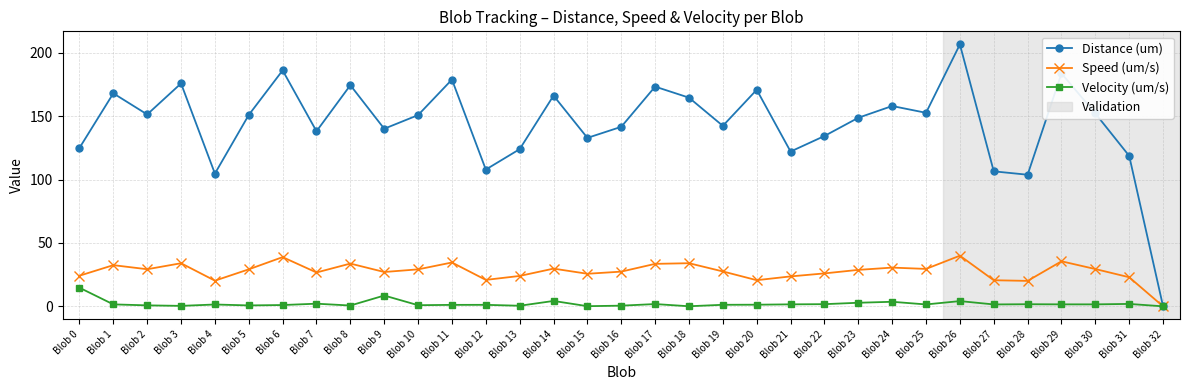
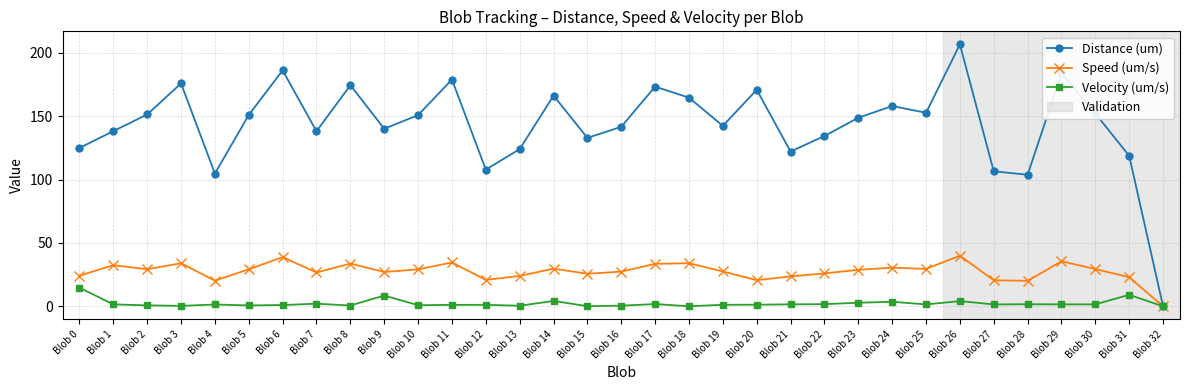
  {
    "Distance (um)": {
      "Blob 0": 125,
-     "Blob 1": 168,
+     "Blob 1": 138,
      "Blob 2": 151,
      "Blob 3": 176,
      "Blob 4": 105,
      "Blob 5": 151,
      "Blob 6": 186,
      "Blob 7": 138,
      "Blob 8": 175,
      "Blob 9": 140,
      "Blob 10": 151,
      "Blob 11": 179,
      "Blob 12": 108,
      "Blob 13": 124,
      "Blob 14": 166,
      "Blob 15": 133,
      "Blob 16": 142,
      "Blob 17": 173,
      "Blob 18": 165,
      "Blob 19": 142,
      "Blob 20": 171,
      "Blob 21": 122,
      "Blob 22": 134,
      "Blob 23": 149,
      "Blob 24": 158,
      "Blob 25": 153,
      "Blob 26": 207,
      "Blob 27": 107,
      "Blob 28": 104,
      "Blob 31": 119
    },
    "Speed (um/s)": {
      "Blob 0": 24,
      "Blob 1": 33,
      "Blob 2": 29,
      "Blob 3": 34,
      "Blob 4": 20,
      "Blob 5": 29,
      "Blob 6": 39,
      "Blob 7": 27,
      "Blob 8": 34,
      "Blob 9": 27,
      "Blob 10": 29,
      "Blob 11": 35,
      "Blob 12": 21,
      "Blob 13": 24,
      "Blob 14": 30,
      "Blob 15": 26,
      "Blob 16": 27,
      "Blob 17": 34,
      "Blob 18": 34,
      "Blob 19": 28,
      "Blob 20": 21,
      "Blob 21": 24,
      "Blob 22": 26,
      "Blob 23": 29,
      "Blob 24": 31,
      "Blob 25": 30,
      "Blob 26": 40,
      "Blob 27": 21,
      "Blob 28": 20,
      "Blob 29": 36,
      "Blob 30": 29,
      "Blob 31": 23
    },
    "Velocity (um/s)": {
      "Blob 0": 15,
      "Blob 1": 2,
      "Blob 2": 1,
      "Blob 3": 0,
      "Blob 4": 1,
      "Blob 5": 1,
      "Blob 6": 1,
      "Blob 7": 2,
      "Blob 8": 1,
      "Blob 9": 9,
      "Blob 10": 1,
      "Blob 11": 1,
      "Blob 12": 1,
      "Blob 13": 0,
      "Blob 14": 4,
      "Blob 15": 0,
      "Blob 16": 1,
      "Blob 17": 2,
      "Blob 18": 0,
      "Blob 19": 1,
      "Blob 20": 1,
      "Blob 21": 2,
      "Blob 22": 2,
      "Blob 23": 3,
      "Blob 24": 4,
      "Blob 25": 1,
      "Blob 26": 4,
      "Blob 27": 2,
      "Blob 28": 2,
      "Blob 29": 2,
      "Blob 30": 2,
-     "Blob 31": 2
+     "Blob 31": 9
    }
  }
